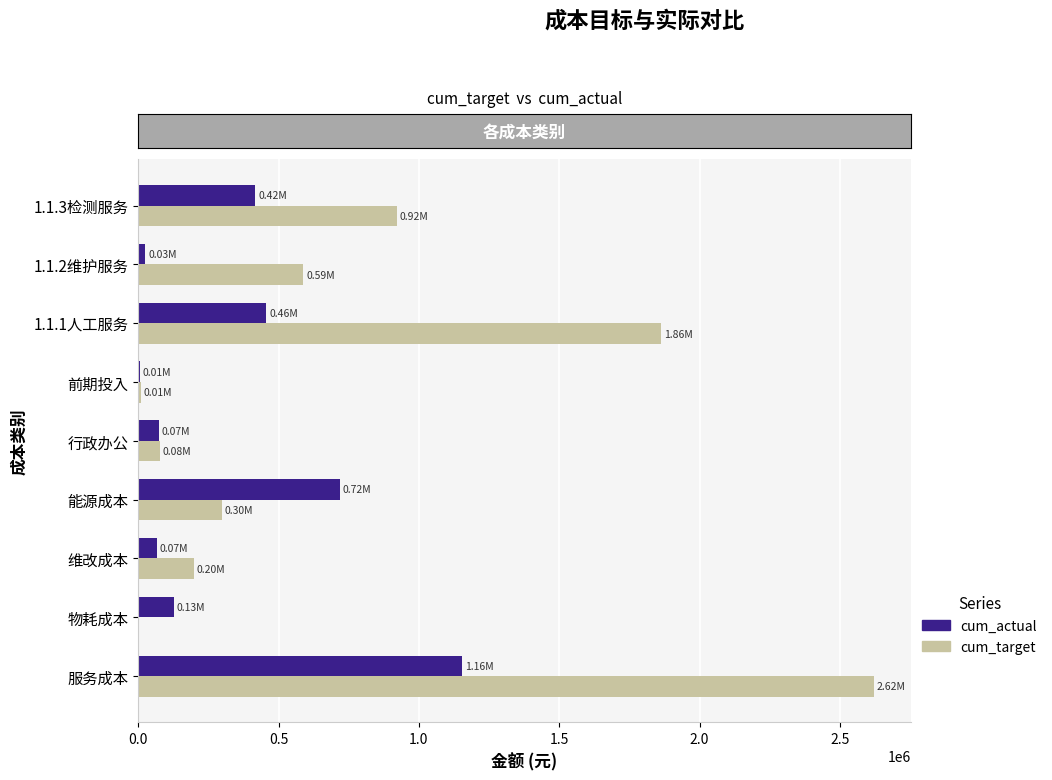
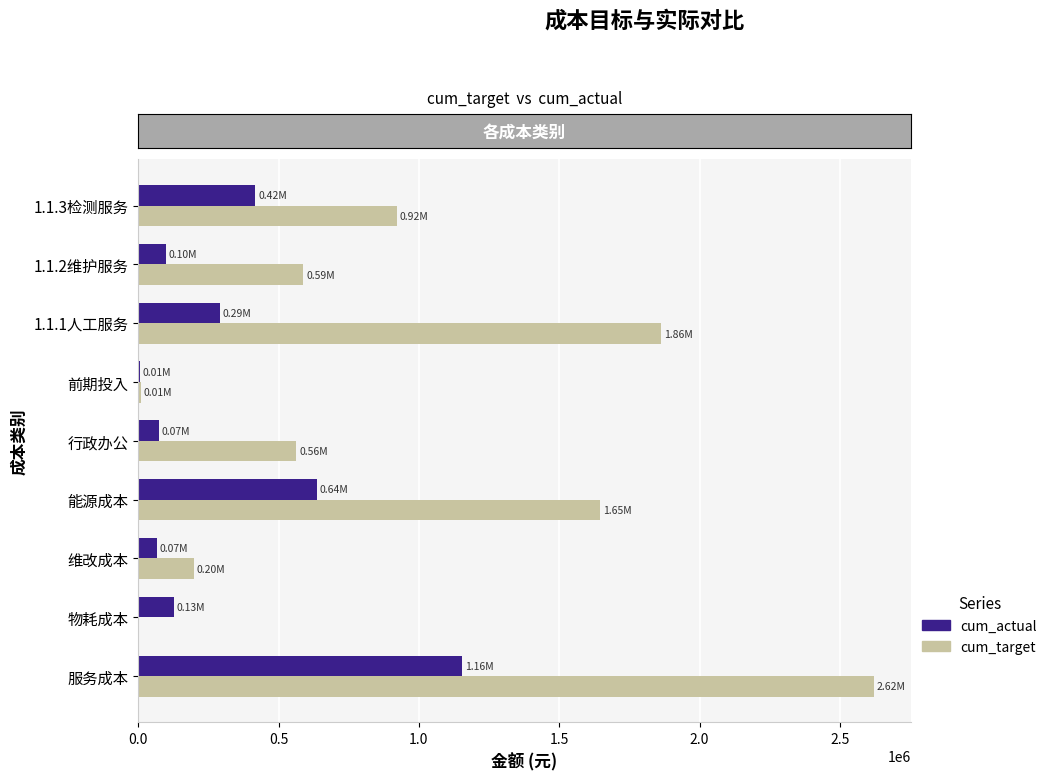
  {
    "cum_actual": {
      "1.1.3检测服务": "0.42M",
-     "1.1.2维护服务": "0.03M",
-     "1.1.1人工服务": "0.46M",
+     "1.1.2维护服务": "0.10M",
+     "1.1.1人工服务": "0.29M",
      "前期投入": "0.01M",
      "行政办公": "0.07M",
-     "能源成本": "0.72M",
+     "能源成本": "0.64M",
      "维改成本": "0.07M",
      "物耗成本": "0.13M",
      "服务成本": "1.16M"
    },
    "cum_target": {
      "1.1.3检测服务": "0.92M",
      "1.1.2维护服务": "0.59M",
      "1.1.1人工服务": "1.86M",
      "前期投入": "0.01M",
-     "行政办公": "0.08M",
-     "能源成本": "0.30M",
+     "行政办公": "0.56M",
+     "能源成本": "1.65M",
      "维改成本": "0.20M",
      "服务成本": "2.62M"
    }
  }
